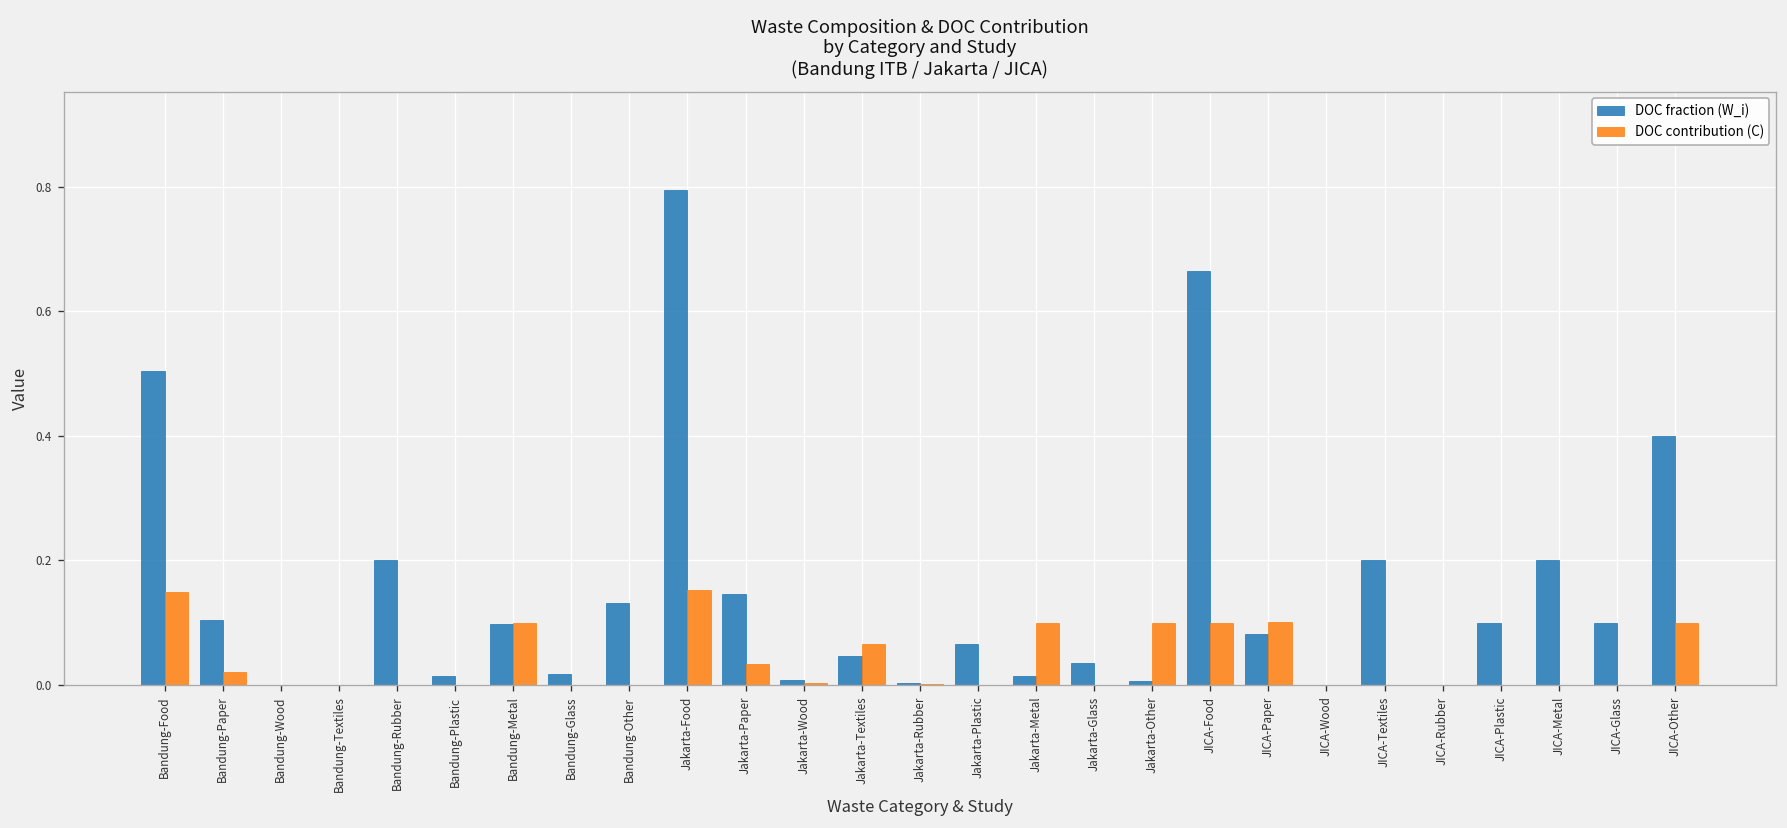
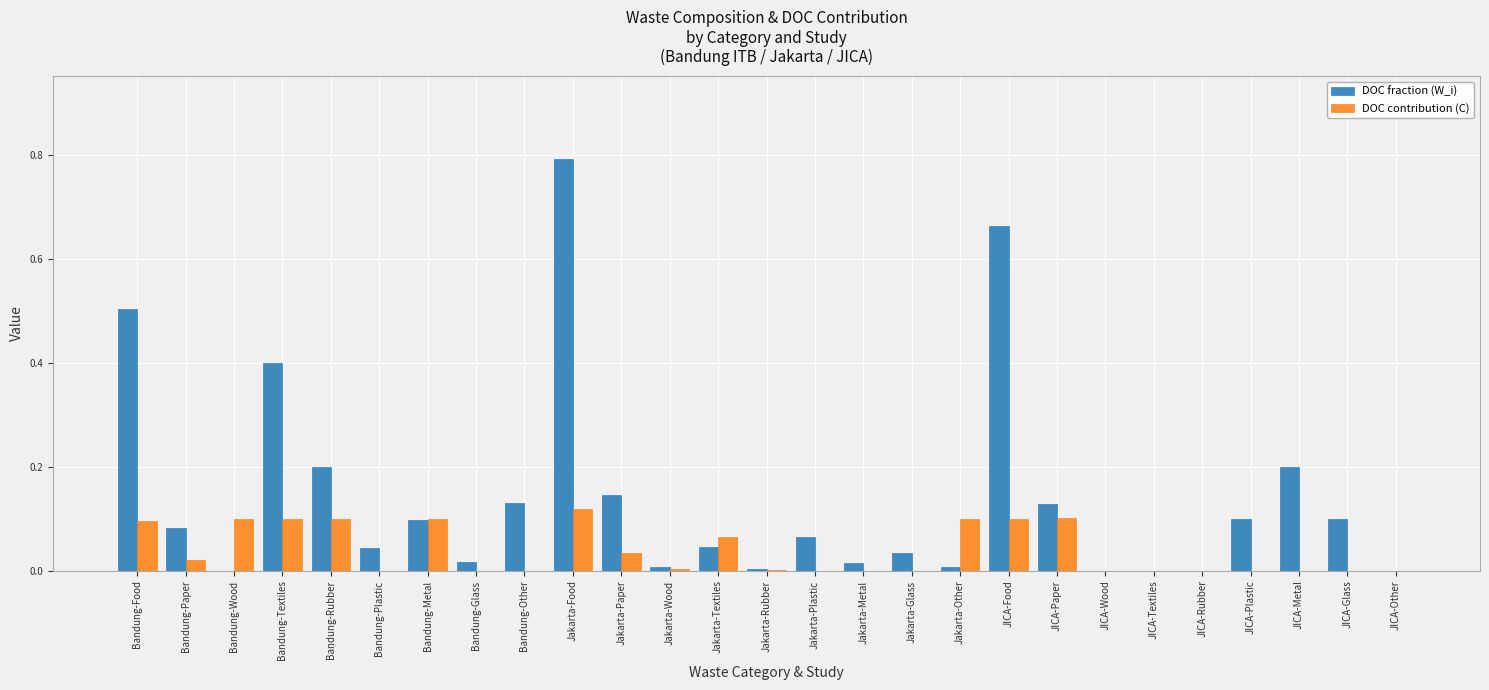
  {
    "DOC fraction (W_i)": {
      "Bandung-Food": 0.50,
-     "Bandung-Paper": 0.10,
+     "Bandung-Paper": 0.08,
      "Bandung-Wood": 0.00,
-     "Bandung-Textiles": 0.0,
+     "Bandung-Textiles": 0.4,
      "Bandung-Rubber": 0.20,
-     "Bandung-Plastic": 0.01,
+     "Bandung-Plastic": 0.04,
      "Bandung-Metal": 0.10,
      "Bandung-Glass": 0.02,
      "Bandung-Other": 0.13,
      "Jakarta-Food": 0.79,
      "Jakarta-Paper": 0.15,
      "Jakarta-Wood": 0.01,
      "Jakarta-Textiles": 0.05,
      "Jakarta-Plastic": 0.07,
      "Jakarta-Metal": 0.01,
      "Jakarta-Glass": 0.03,
      "Jakarta-Other": 0.01,
      "JICA-Food": 0.66,
-     "JICA-Paper": 0.08,
+     "JICA-Paper": 0.13,
      "JICA-Wood": 0.00,
-     "JICA-Textiles": 0.2,
+     "JICA-Textiles": 0.0,
      "JICA-Rubber": 0.00,
      "JICA-Plastic": 0.10,
      "JICA-Metal": 0.20,
      "JICA-Glass": 0.10,
-     "JICA-Other": 0.4
+     "JICA-Other": 0.0
    },
    "DOC contribution (C)": {
-     "Bandung-Food": 0.15,
+     "Bandung-Food": 0.10,
      "Bandung-Paper": 0.02,
-     "Bandung-Wood": 0.0,
-     "Bandung-Textiles": 0.0,
-     "Bandung-Rubber": 0.0,
+     "Bandung-Wood": 0.1,
+     "Bandung-Textiles": 0.1,
+     "Bandung-Rubber": 0.1,
      "Bandung-Plastic": 0.00,
      "Bandung-Metal": 0.10,
      "Bandung-Glass": 0.00,
      "Bandung-Other": 0.00,
-     "Jakarta-Food": 0.15,
+     "Jakarta-Food": 0.12,
      "Jakarta-Paper": 0.03,
      "Jakarta-Textiles": 0.07,
      "Jakarta-Plastic": 0.00,
-     "Jakarta-Metal": 0.1,
+     "Jakarta-Metal": 0.0,
      "Jakarta-Glass": 0.00,
      "Jakarta-Other": 0.10,
      "JICA-Food": 0.10,
      "JICA-Paper": 0.10,
      "JICA-Wood": 0.00,
      "JICA-Textiles": 0.00,
      "JICA-Rubber": 0.00,
      "JICA-Plastic": 0.00,
      "JICA-Metal": 0.00,
      "JICA-Glass": 0.00,
-     "JICA-Other": 0.1
+     "JICA-Other": 0.0
    }
  }
